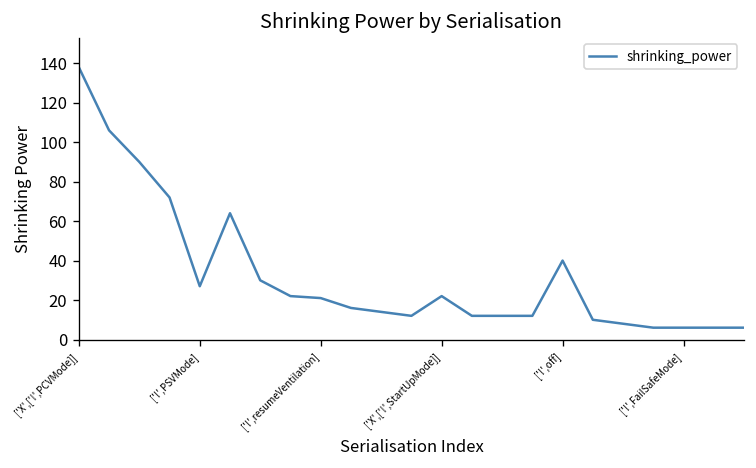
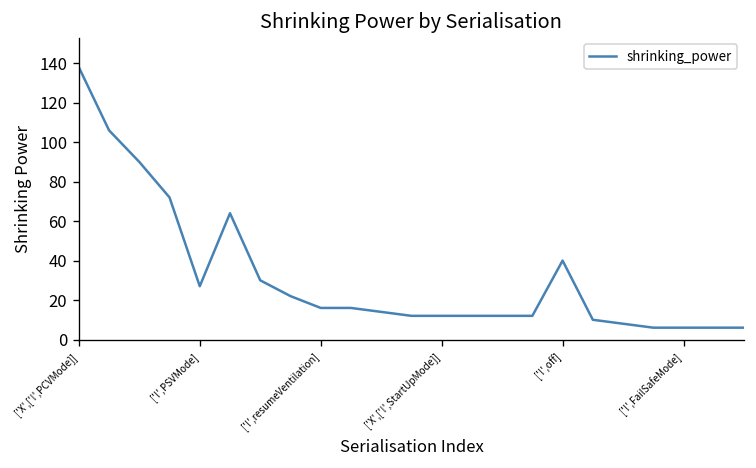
  {
    "['X',['!',PCVMode]]": 138,
    "['!',PSVMode]": 27,
-   "['!',resumeVentilation]": 21,
-   "['X',['!',StartUpMode]]": 22,
+   "['!',resumeVentilation]": 16,
+   "['X',['!',StartUpMode]]": 12,
    "['!',off]": 40,
    "['!',FailSafeMode]": 6
  }
